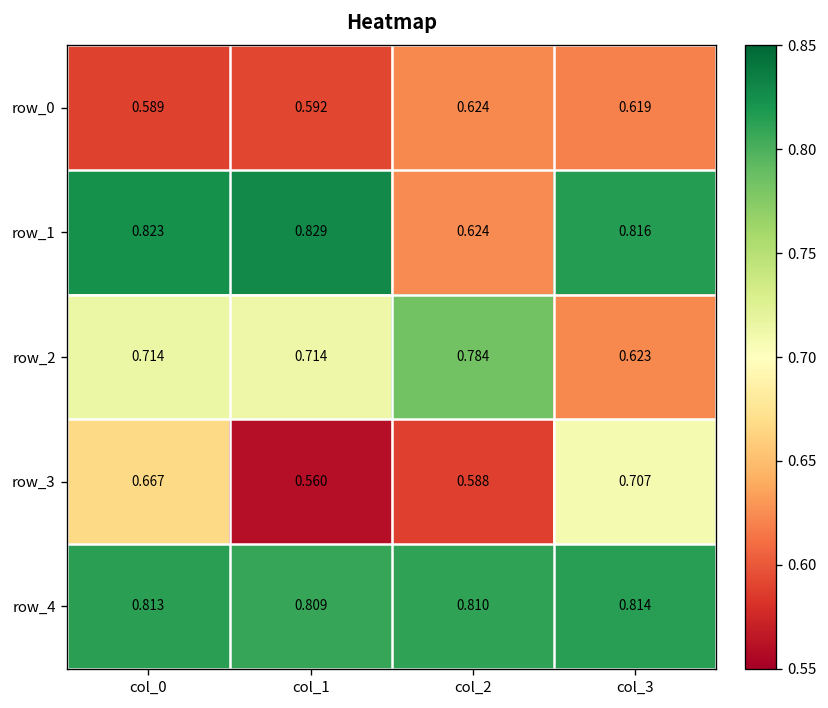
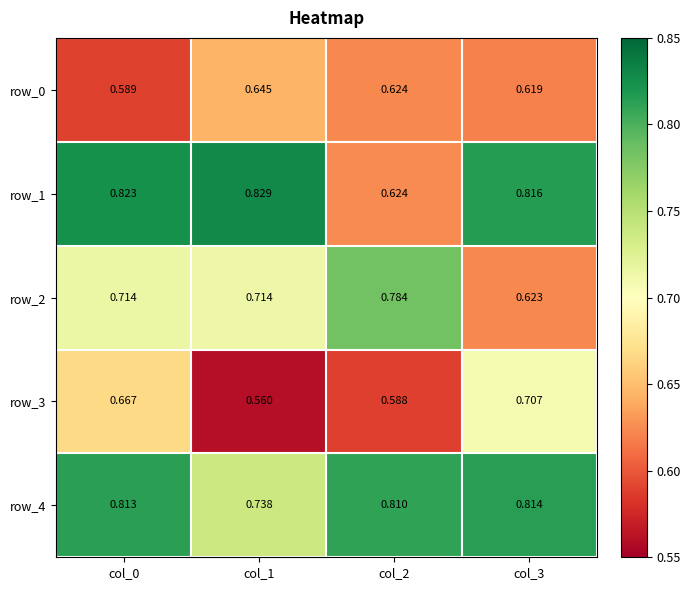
  {
    "row_0": {
      "col_0": 0.589,
-     "col_1": 0.592,
+     "col_1": 0.645,
      "col_2": 0.624,
      "col_3": 0.619
    },
    "row_1": {
      "col_0": 0.823,
      "col_1": 0.829,
      "col_2": 0.624,
      "col_3": 0.816
    },
    "row_2": {
      "col_0": 0.714,
      "col_1": 0.714,
      "col_2": 0.784,
      "col_3": 0.623
    },
    "row_3": {
      "col_0": 0.667,
      "col_1": 0.560,
      "col_2": 0.588,
      "col_3": 0.707
    },
    "row_4": {
      "col_0": 0.813,
-     "col_1": 0.809,
+     "col_1": 0.738,
      "col_2": 0.810,
      "col_3": 0.814
    }
  }
